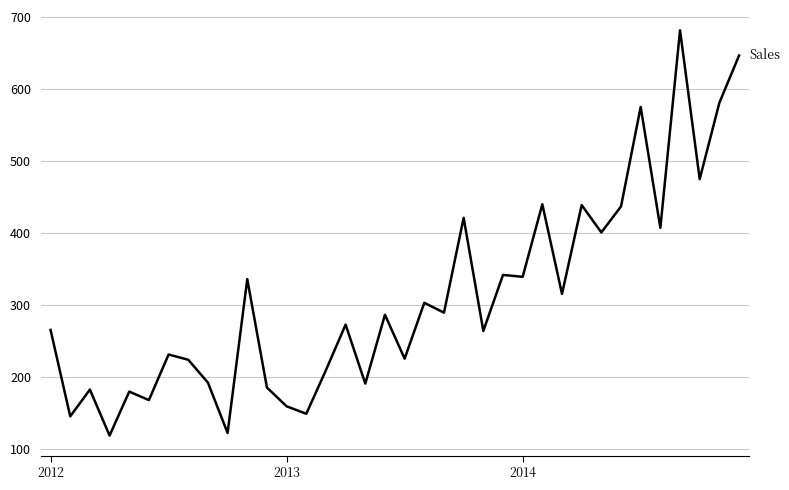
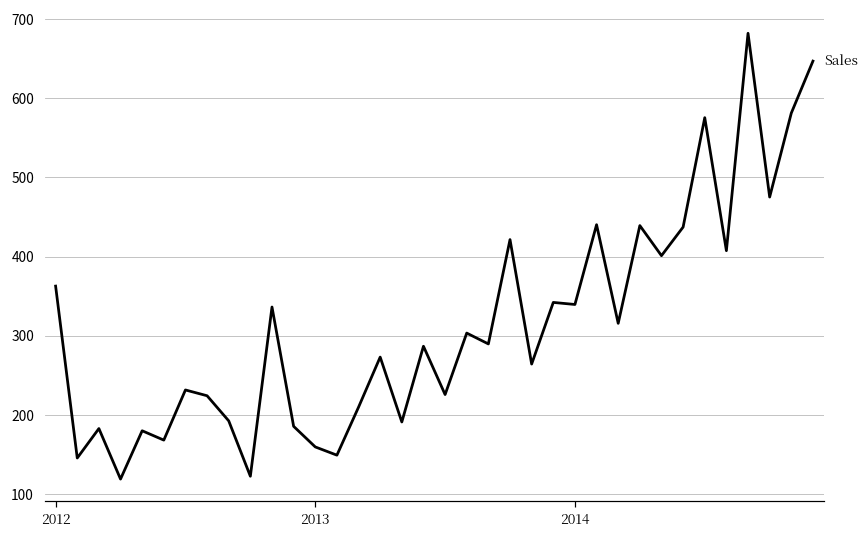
  {
-   "2012": 270,
+   "2012": 360,
    "2013": 160,
    "2014": 340
  }
